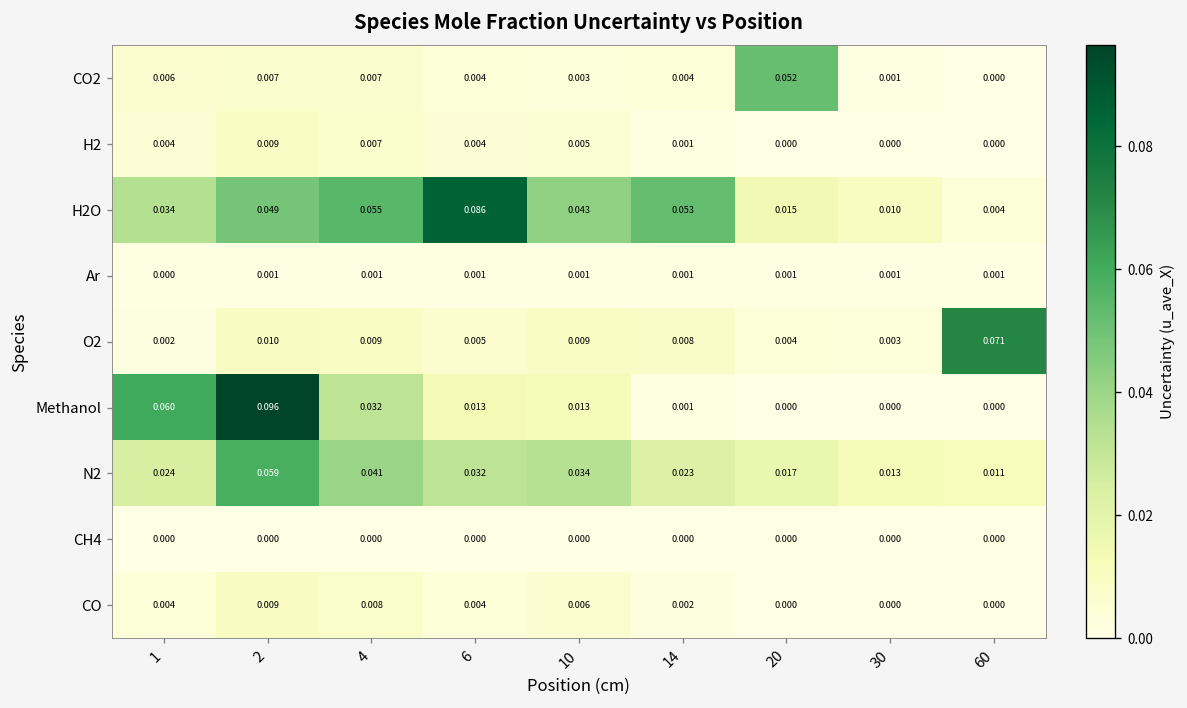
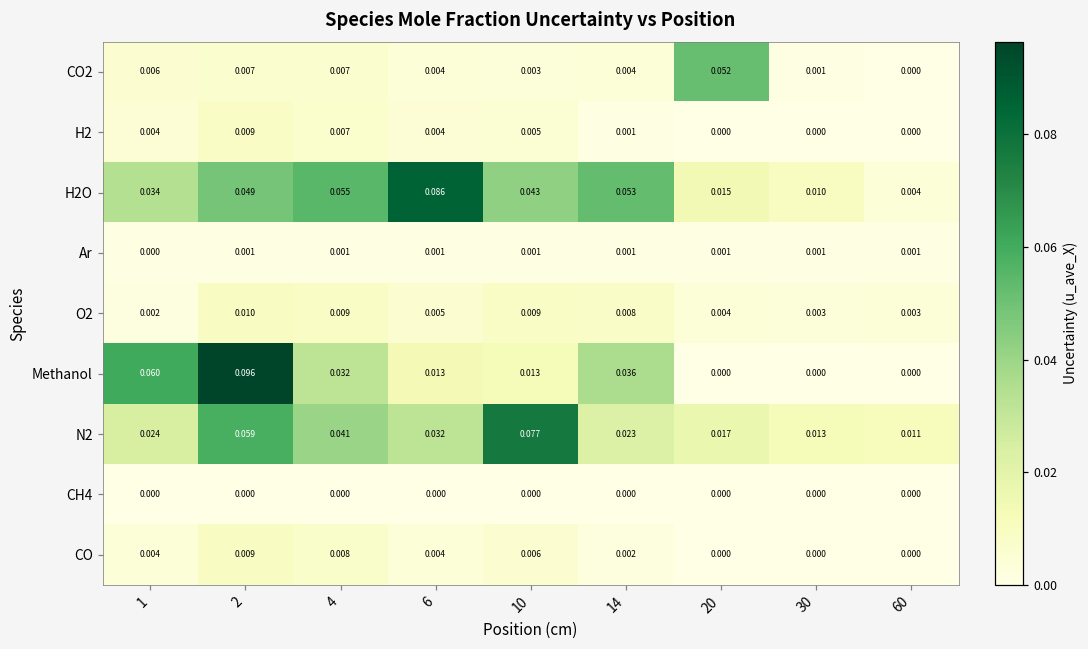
  {
    "CO2": {
      "1": 0.006,
      "2": 0.007,
      "4": 0.007,
      "6": 0.004,
      "10": 0.003,
      "14": 0.004,
      "20": 0.052,
      "30": 0.001,
      "60": 0.000
    },
    "H2": {
      "1": 0.004,
      "2": 0.009,
      "4": 0.007,
      "6": 0.004,
      "10": 0.005,
      "14": 0.001,
      "20": 0.000,
      "30": 0.000,
      "60": 0.000
    },
    "H2O": {
      "1": 0.034,
      "2": 0.049,
      "4": 0.055,
      "6": 0.086,
      "10": 0.043,
      "14": 0.053,
      "20": 0.015,
      "30": 0.010,
      "60": 0.004
    },
    "Ar": {
      "1": 0.000,
      "2": 0.001,
      "4": 0.001,
      "6": 0.001,
      "10": 0.001,
      "14": 0.001,
      "20": 0.001,
      "30": 0.001,
      "60": 0.001
    },
    "O2": {
      "1": 0.002,
      "2": 0.010,
      "4": 0.009,
      "6": 0.005,
      "10": 0.009,
      "14": 0.008,
      "20": 0.004,
      "30": 0.003,
-     "60": 0.071
+     "60": 0.003
    },
    "Methanol": {
      "1": 0.060,
      "2": 0.096,
      "4": 0.032,
      "6": 0.013,
      "10": 0.013,
-     "14": 0.001,
+     "14": 0.036,
      "20": 0.000,
      "30": 0.000,
      "60": 0.000
    },
    "N2": {
      "1": 0.024,
      "2": 0.059,
      "4": 0.041,
      "6": 0.032,
-     "10": 0.034,
+     "10": 0.077,
      "14": 0.023,
      "20": 0.017,
      "30": 0.013,
      "60": 0.011
    },
    "CH4": {
      "1": 0.000,
      "2": 0.000,
      "4": 0.000,
      "6": 0.000,
      "10": 0.000,
      "14": 0.000,
      "20": 0.000,
      "30": 0.000,
      "60": 0.000
    },
    "CO": {
      "1": 0.004,
      "2": 0.009,
      "4": 0.008,
      "6": 0.004,
      "10": 0.006,
      "14": 0.002,
      "20": 0.000,
      "30": 0.000,
      "60": 0.000
    }
  }
